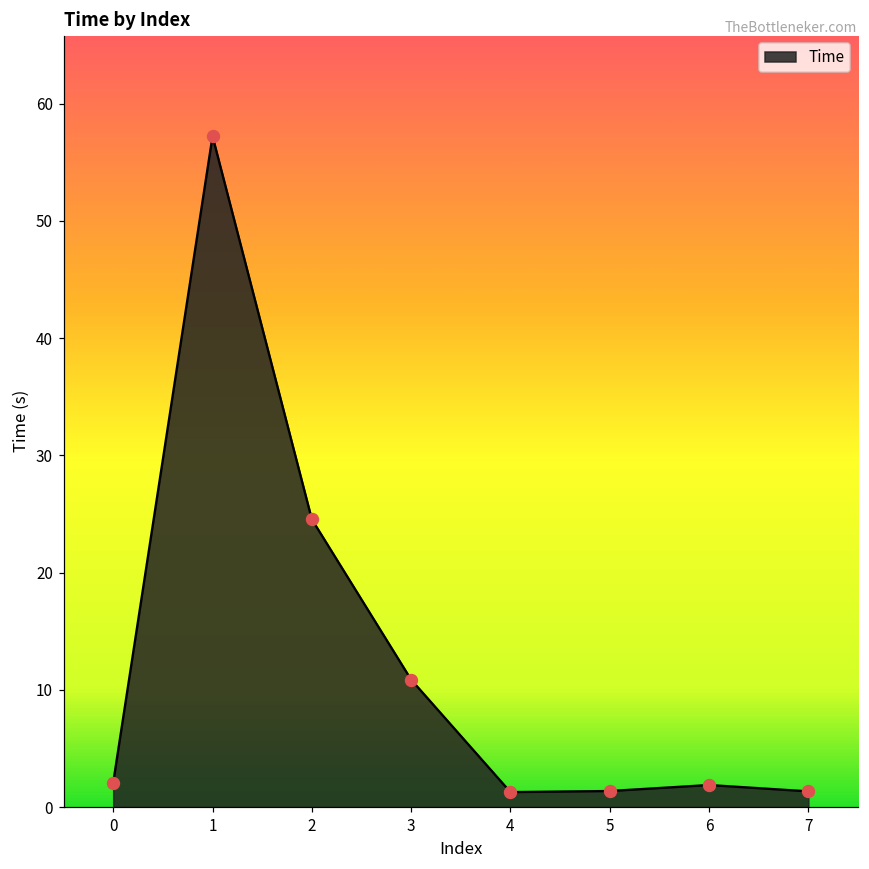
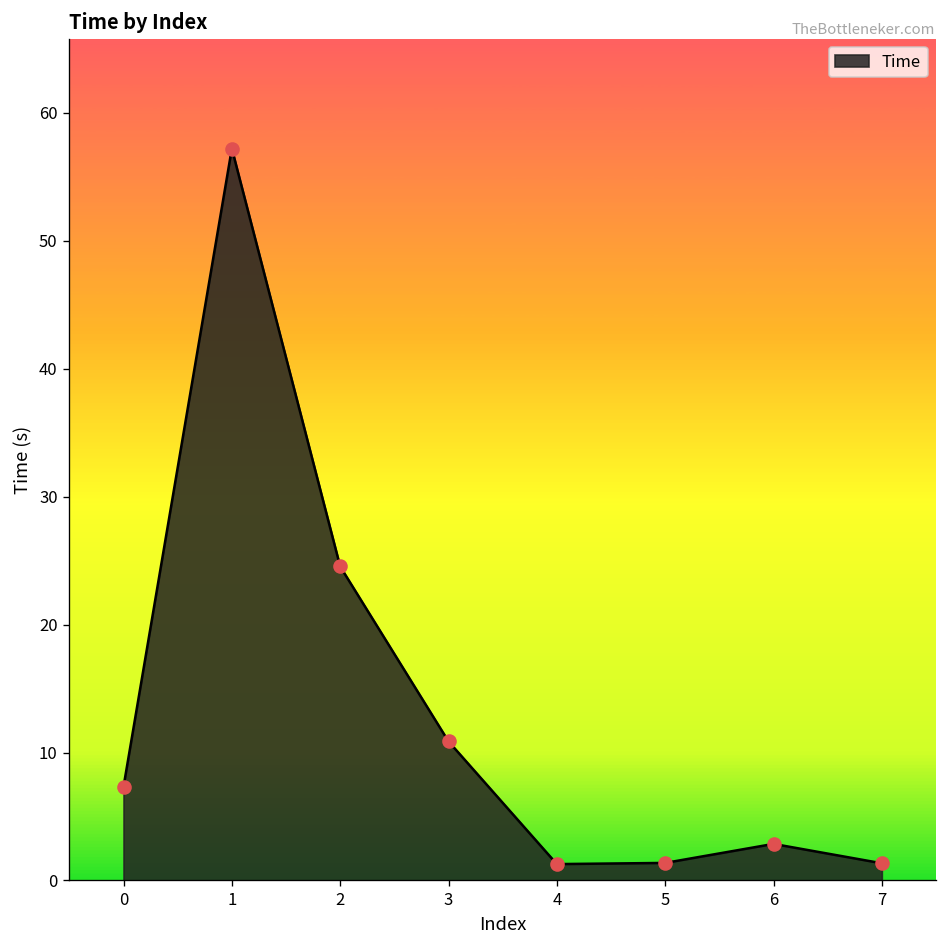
  {
-   "0": 2.1,
+   "0": 7.3,
    "1": 57.2,
    "2": 24.5,
    "3": 10.9,
    "4": 1.3,
    "5": 1.4,
-   "6": 1.9,
+   "6": 2.9,
    "7": 1.3
  }
